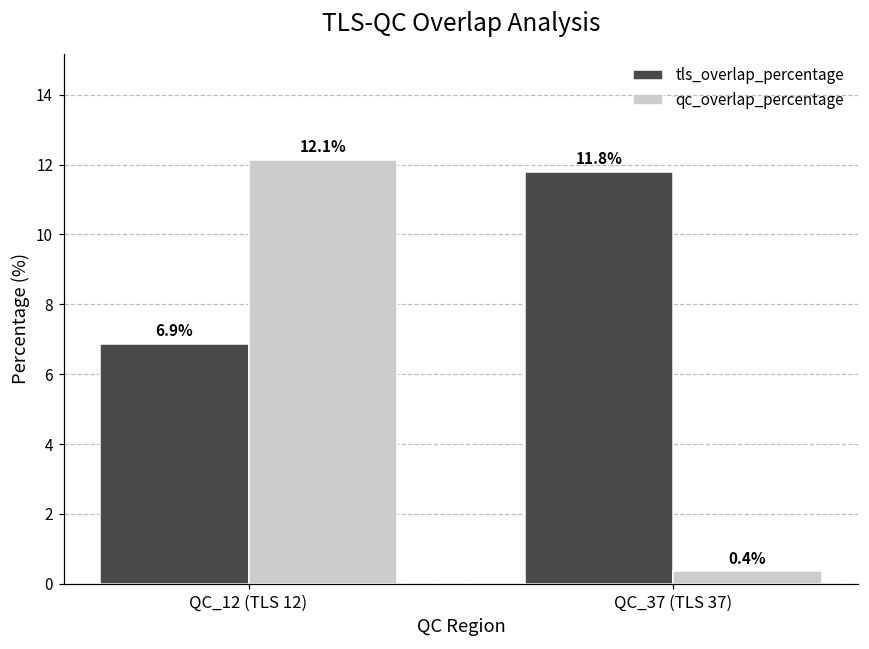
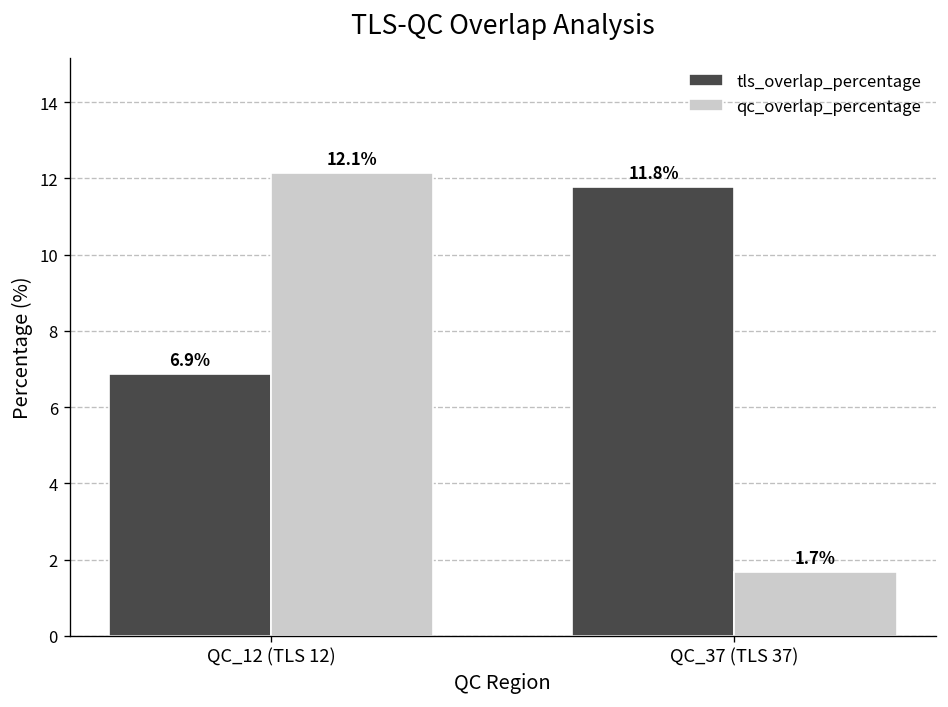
  {
    "tls_overlap_percentage": {
      "QC_12 (TLS 12)": "6.9%",
      "QC_37 (TLS 37)": "11.8%"
    },
    "qc_overlap_percentage": {
      "QC_12 (TLS 12)": "12.1%",
-     "QC_37 (TLS 37)": "0.4%"
+     "QC_37 (TLS 37)": "1.7%"
    }
  }
